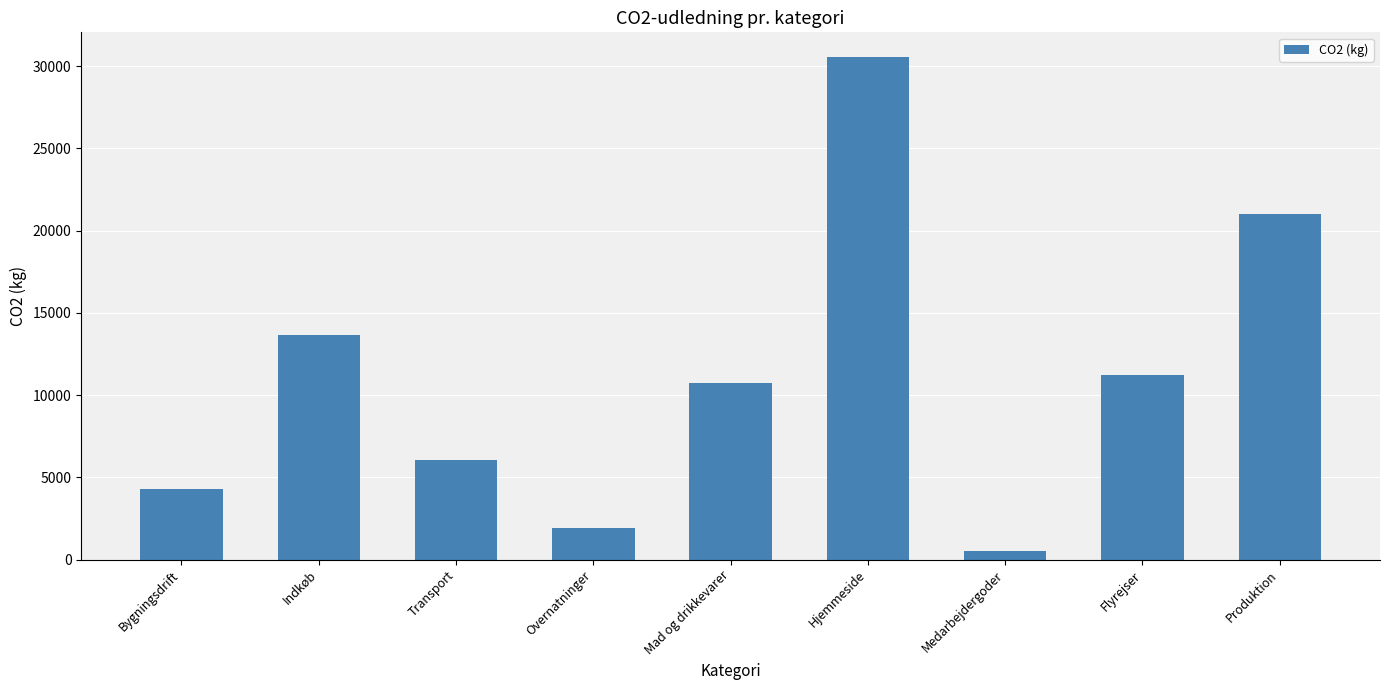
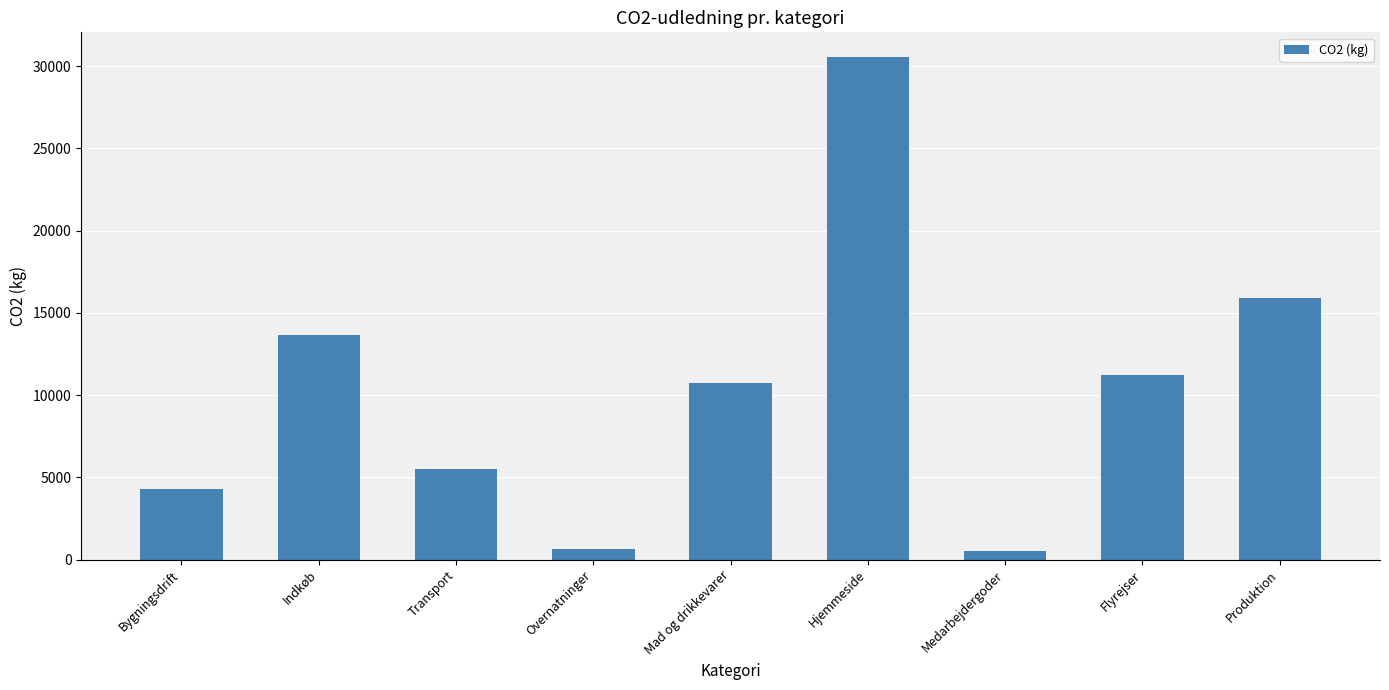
  {
    "Bygningsdrift": 4300,
    "Indkøb": 13600,
-   "Transport": 6000,
-   "Overnatninger": 1900,
+   "Transport": 5500,
+   "Overnatninger": 700,
    "Mad og drikkevarer": 10700,
    "Hjemmeside": 30500,
    "Medarbejdergoder": 500,
    "Flyrejser": 11200,
-   "Produktion": 21000
+   "Produktion": 15900
  }
